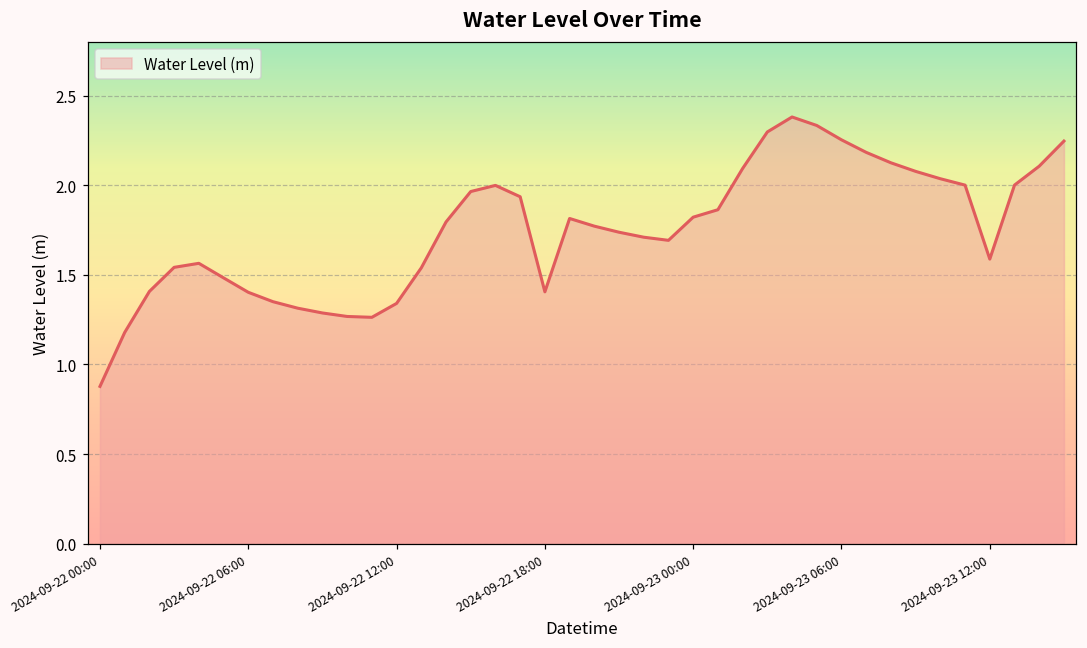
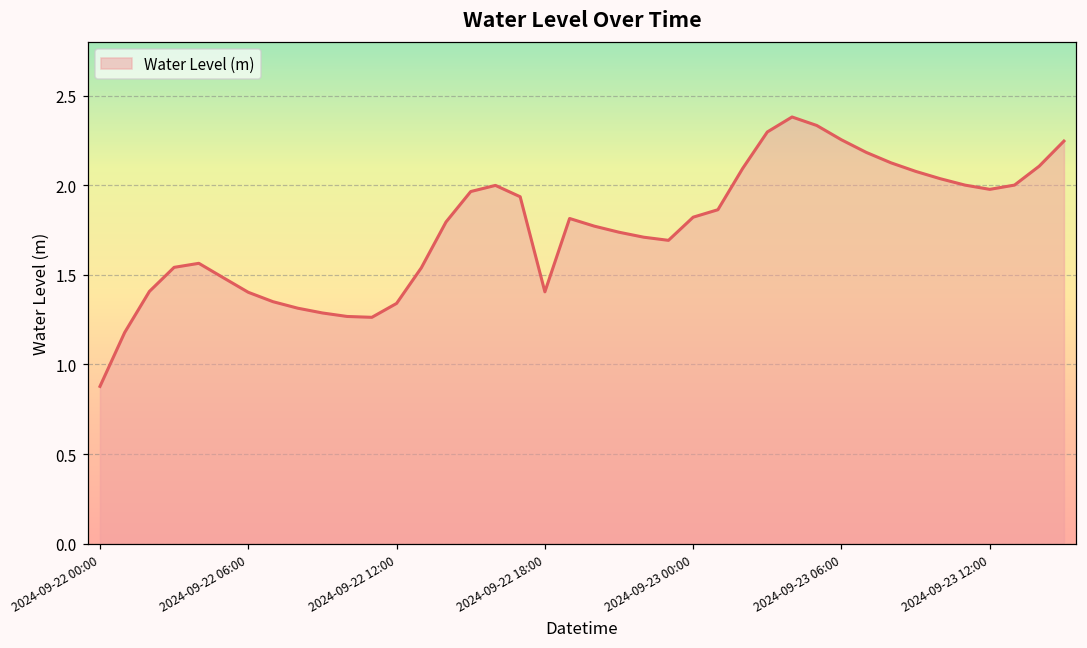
  {
    "2024-09-22 00:00": 0.88,
    "2024-09-22 06:00": 1.40,
    "2024-09-22 12:00": 1.34,
    "2024-09-22 18:00": 1.41,
    "2024-09-23 00:00": 1.82,
    "2024-09-23 06:00": 2.25,
-   "2024-09-23 12:00": 1.59
+   "2024-09-23 12:00": 1.98
  }
